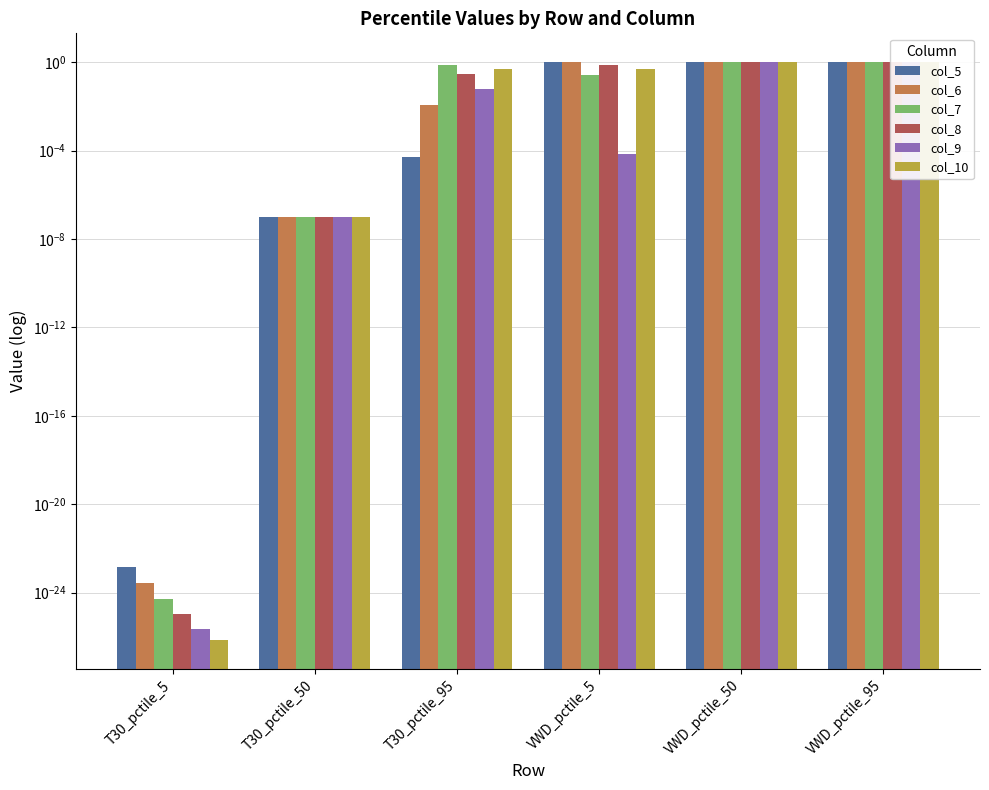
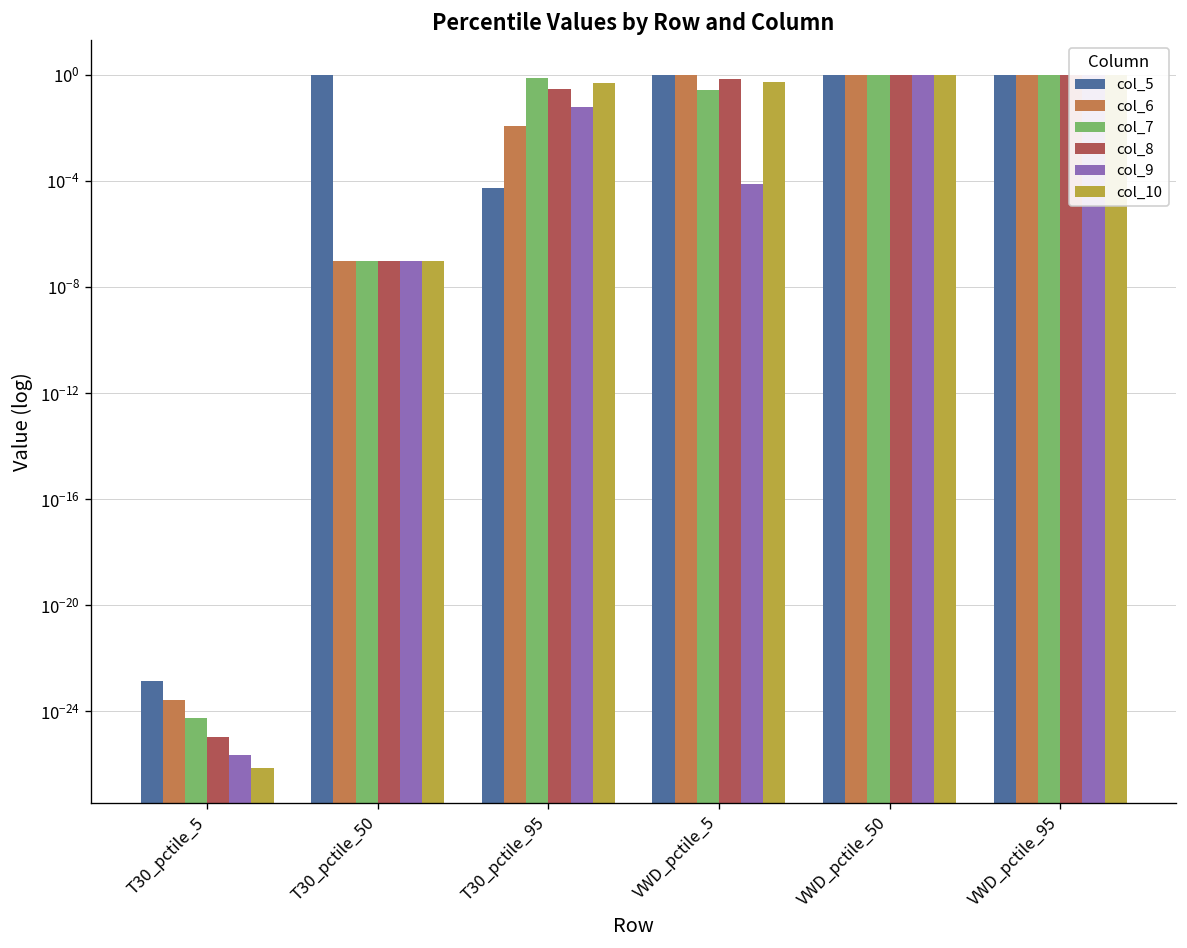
  {
    "col_5": {
      "T30_pctile_5": 0.000000000000,
-     "T30_pctile_50": 0,
+     "T30_pctile_50": 1,
      "T30_pctile_95": 0.00005,
      "VWD_pctile_5": 1,
      "VWD_pctile_50": 1,
      "VWD_pctile_95": 1
    },
    "col_7": {
      "T30_pctile_5": 0.000000000000,
      "T30_pctile_50": 0.0000001,
      "T30_pctile_95": 0.7,
      "VWD_pctile_5": 0.3,
      "VWD_pctile_50": 1,
      "VWD_pctile_95": 1
    },
    "col_9": {
      "T30_pctile_5": 0.000000000000,
      "T30_pctile_50": 0.0000001,
      "T30_pctile_95": 0.06,
      "VWD_pctile_5": 0.00007,
      "VWD_pctile_50": 1
    }
  }
